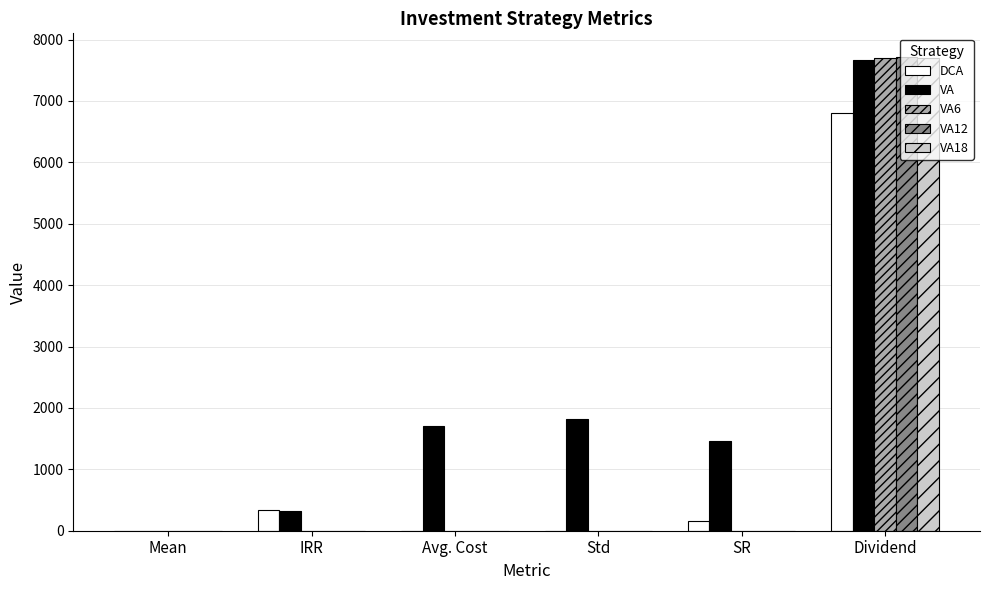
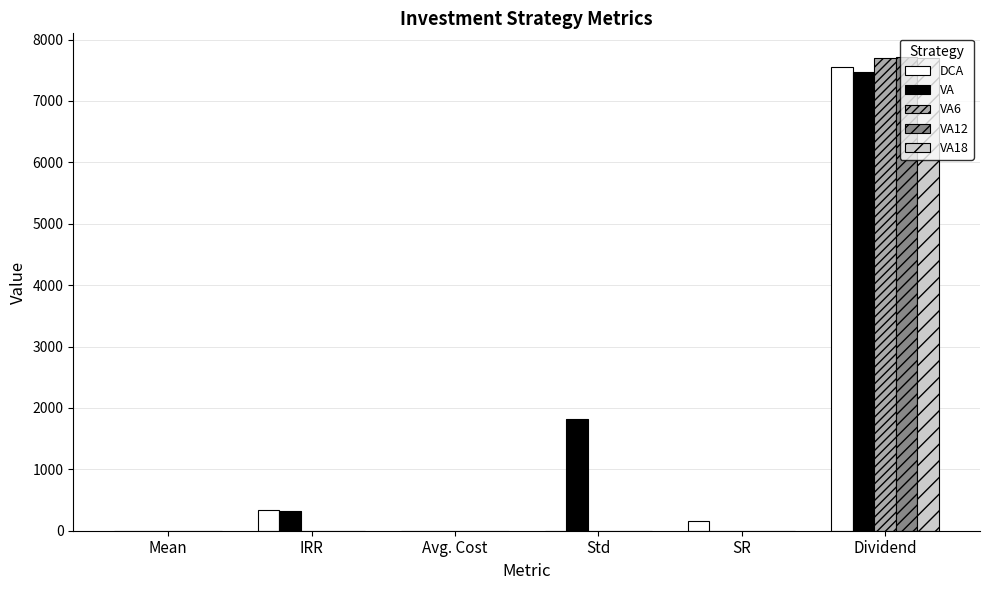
  {
    "DCA": {
      "IRR": 300,
      "SR": 200,
-     "Dividend": 6800
+     "Dividend": 7600
    },
    "VA": {
      "IRR": 300,
-     "Avg. Cost": 1700,
+     "Avg. Cost": 0,
      "Std": 1800,
-     "SR": 1500,
-     "Dividend": 7700
+     "SR": 0,
+     "Dividend": 7500
    }
  }
